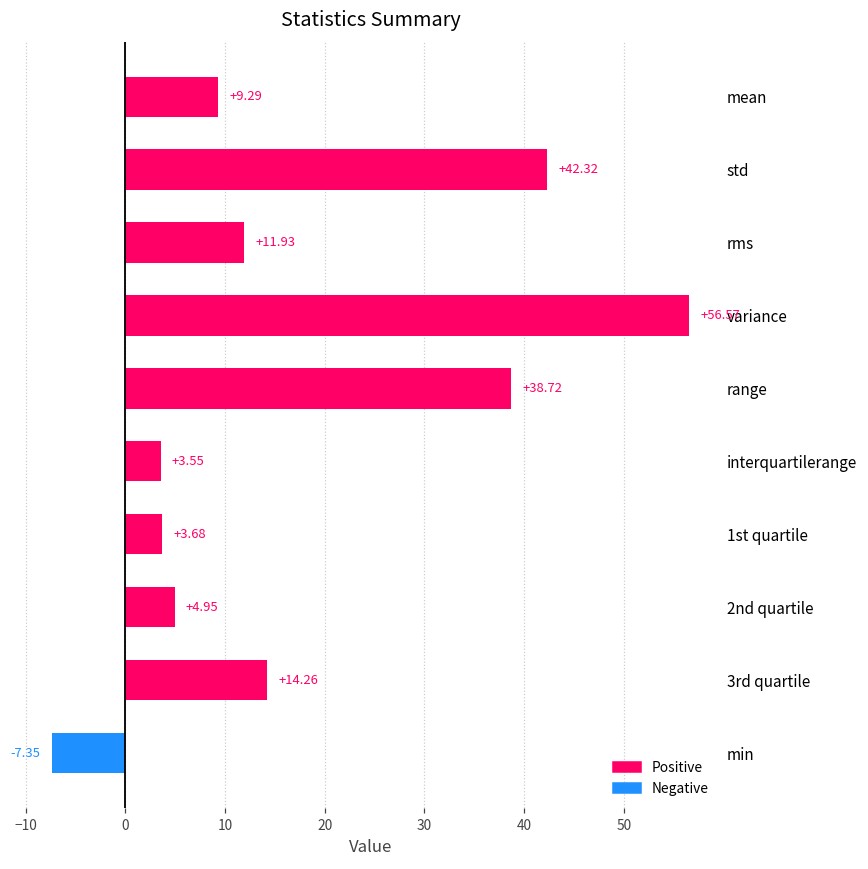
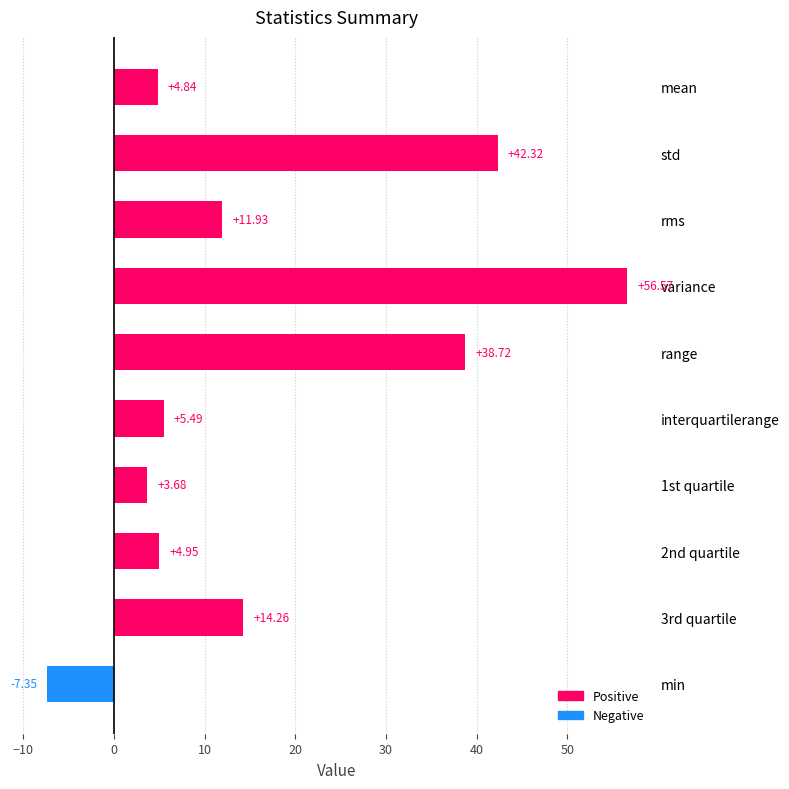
  {
-   "mean": "+9.29",
+   "mean": "+4.84",
    "std": "+42.32",
    "rms": "+11.93",
    "variance": "+56.57",
    "range": "+38.72",
-   "interquartilerange": "+3.55",
+   "interquartilerange": "+5.49",
    "1st quartile": "+3.68",
    "2nd quartile": "+4.95",
    "3rd quartile": "+14.26",
    "min": "-7.35"
  }
